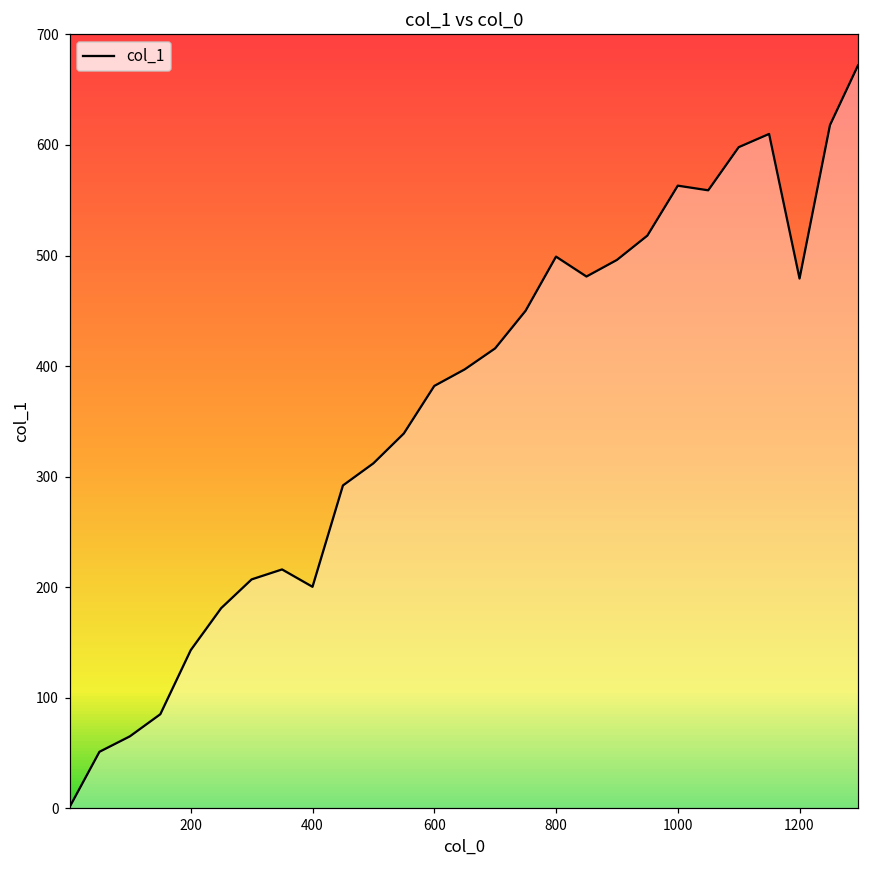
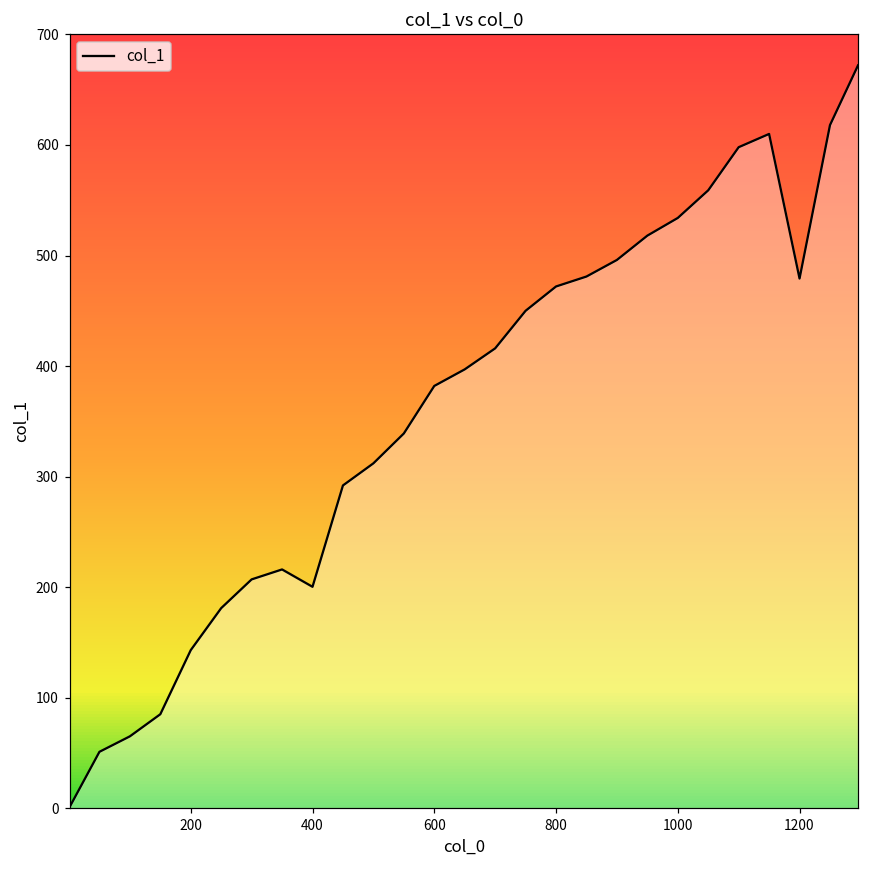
  {
    "200": 143,
    "400": 200,
    "600": 382,
-   "800": 499,
-   "1000": 563,
+   "800": 472,
+   "1000": 534,
    "1200": 479
  }
